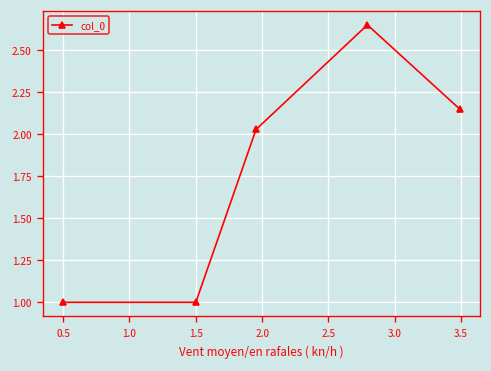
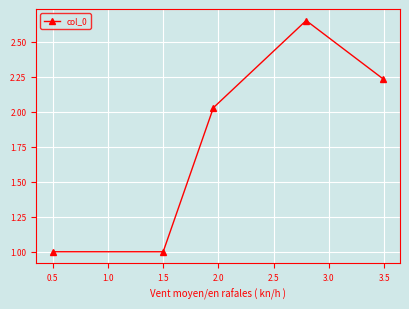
  {
    "0.5": 1.00,
    "1.5": 1.00,
-   "3.5": 2.15
+   "3.5": 2.23
  }
